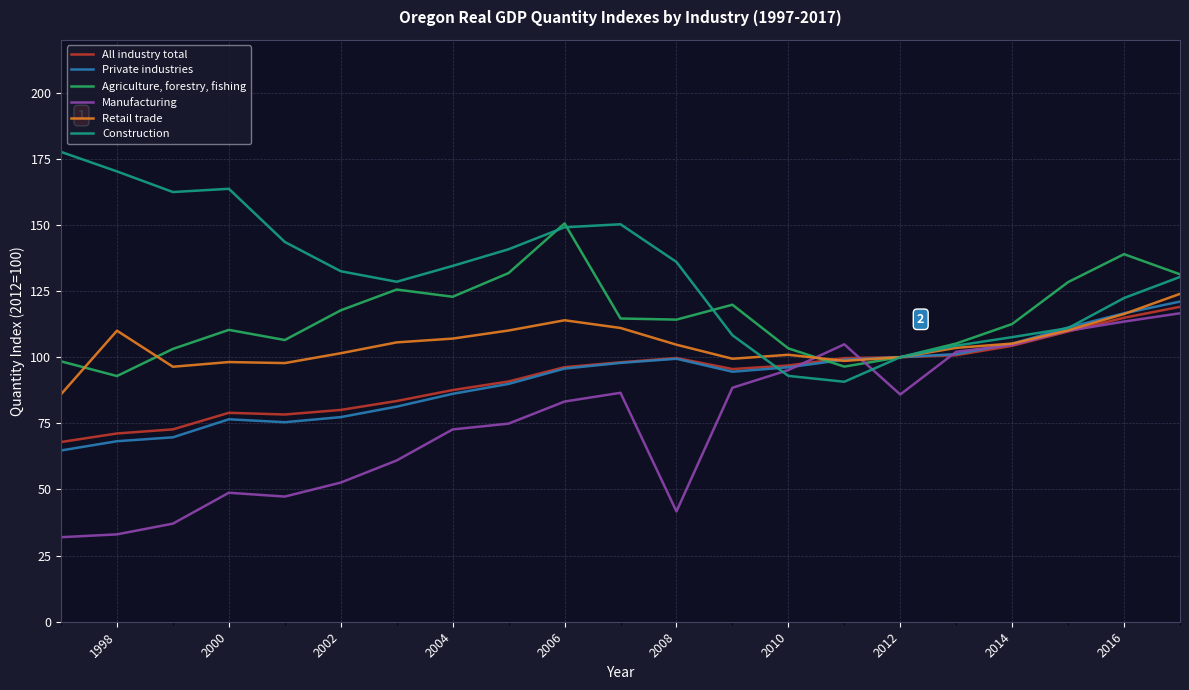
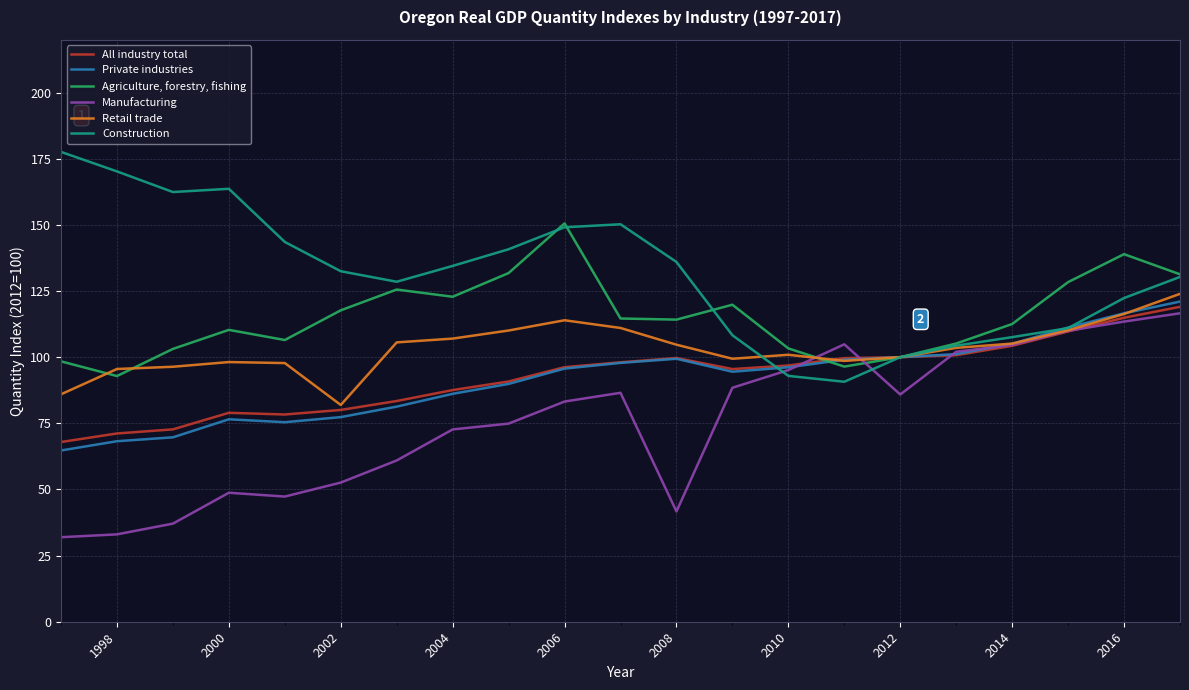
  {
    "All industry total": {
      "1998": 71,
      "2000": 79,
      "2002": 80,
      "2004": 88,
      "2016": 115
    },
    "Private industries": {
      "1998": 68,
      "2000": 77,
      "2002": 77,
      "2004": 86
    },
    "Manufacturing": {
      "1998": 33,
      "2000": 49,
      "2002": 53,
      "2004": 73,
      "2006": 83,
      "2008": 42,
      "2010": 95,
      "2012": 86,
      "2016": 113
    },
    "Retail trade": {
-     "1998": 110,
+     "1998": 96,
      "2000": 98,
-     "2002": 101,
+     "2002": 82,
      "2004": 107,
      "2006": 114,
      "2008": 105,
      "2010": 101
    }
  }
